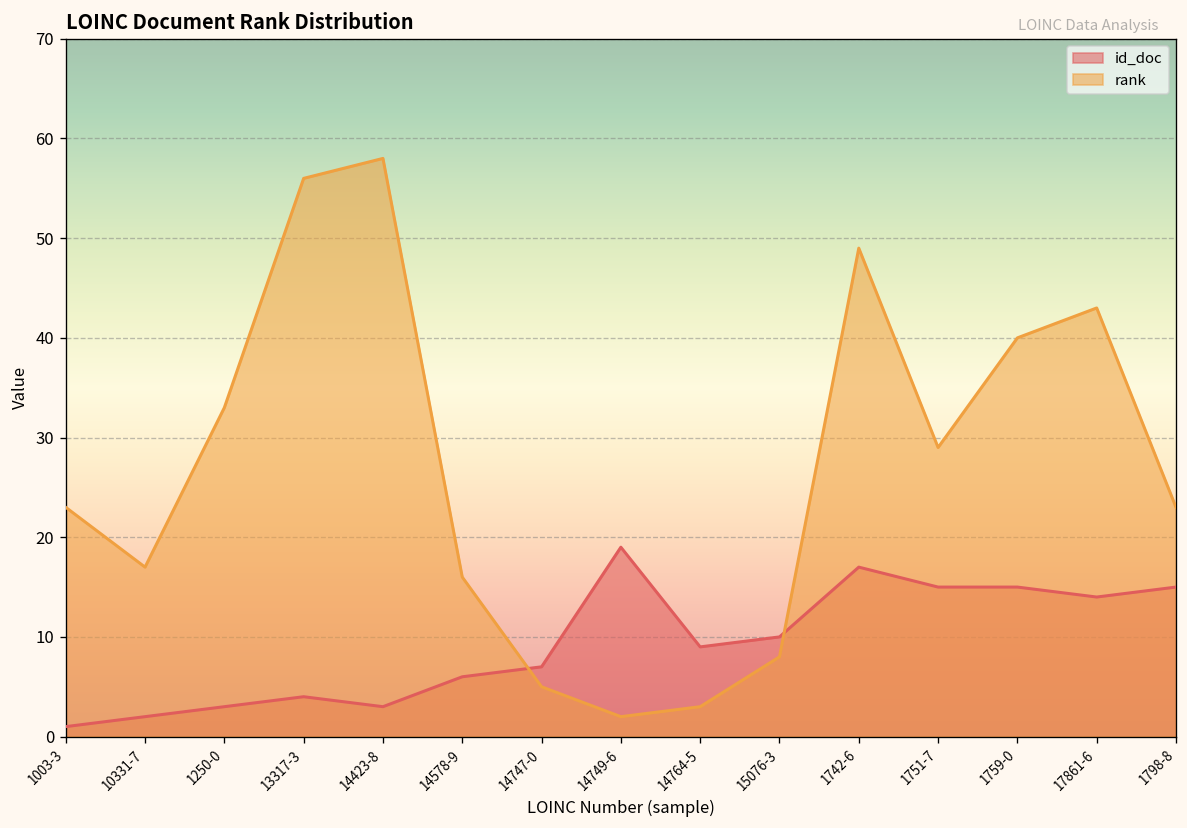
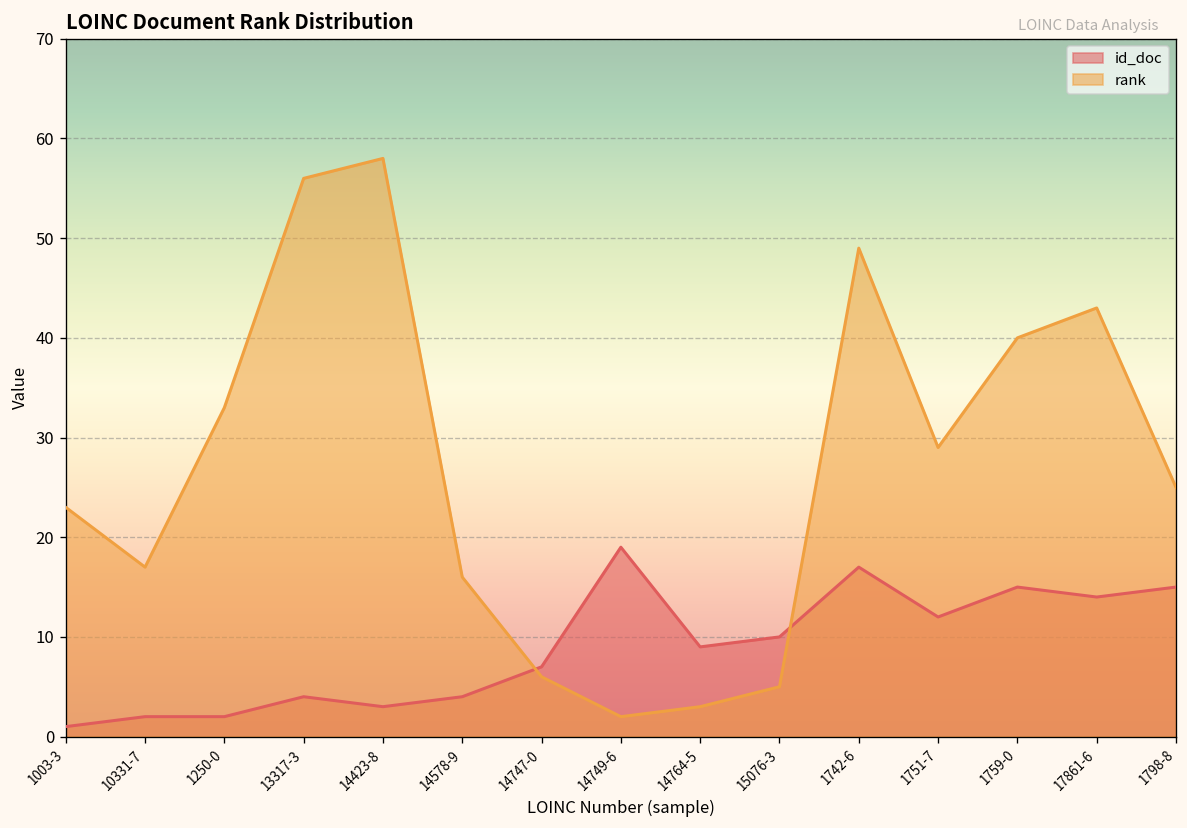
  {
    "id_doc": {
      "1003-3": 1,
      "10331-7": 2,
-     "1250-0": 3,
+     "1250-0": 2,
      "13317-3": 4,
      "14423-8": 3,
-     "14578-9": 6,
+     "14578-9": 4,
      "14747-0": 7,
      "14749-6": 19,
      "14764-5": 9,
      "15076-3": 10,
      "1742-6": 17,
-     "1751-7": 15,
+     "1751-7": 12,
      "1759-0": 15,
      "17861-6": 14,
      "1798-8": 15
    },
    "rank": {
      "1003-3": 23,
      "10331-7": 17,
      "1250-0": 33,
      "13317-3": 56,
      "14423-8": 58,
      "14578-9": 16,
-     "14747-0": 5,
+     "14747-0": 6,
      "14749-6": 2,
      "14764-5": 3,
-     "15076-3": 8,
+     "15076-3": 5,
      "1742-6": 49,
      "1751-7": 29,
      "1759-0": 40,
      "17861-6": 43,
-     "1798-8": 23
+     "1798-8": 25
    }
  }
